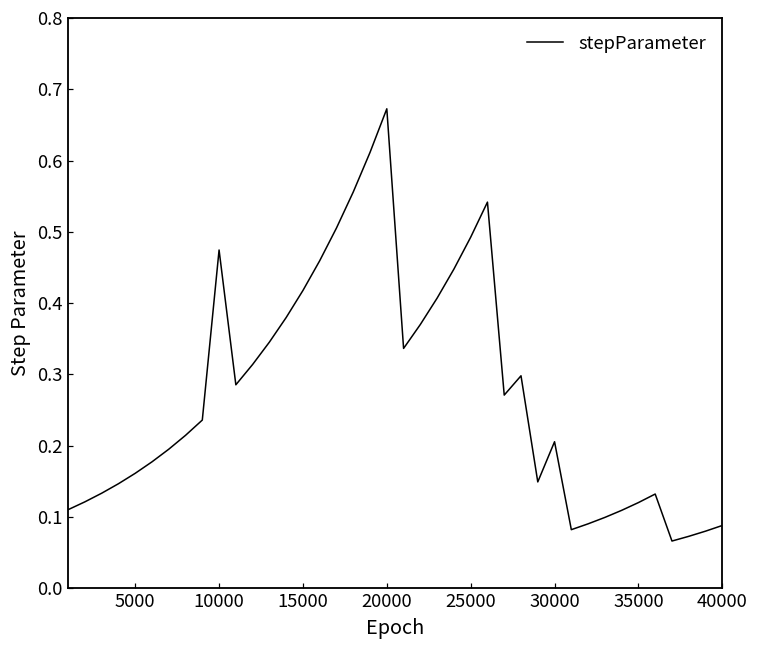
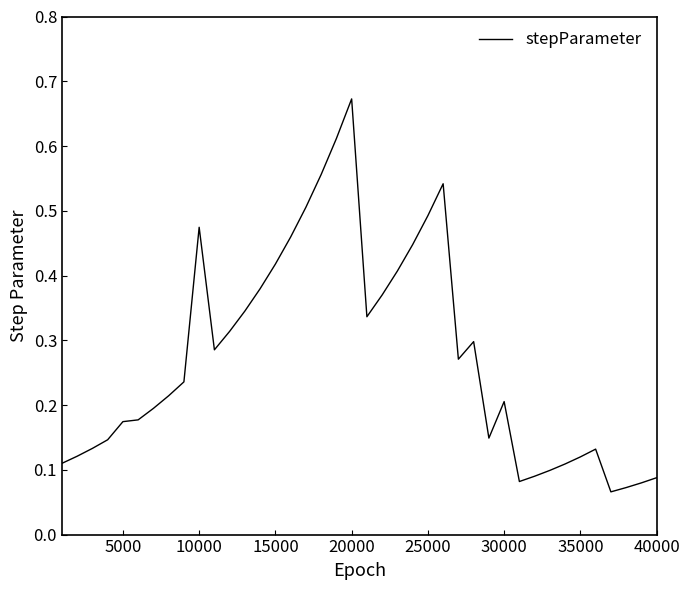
  {
-   "5000": 0.16,
+   "5000": 0.17,
    "10000": 0.47,
    "15000": 0.42,
    "20000": 0.67,
    "25000": 0.49,
    "30000": 0.21,
    "35000": 0.12,
    "40000": 0.09
  }
